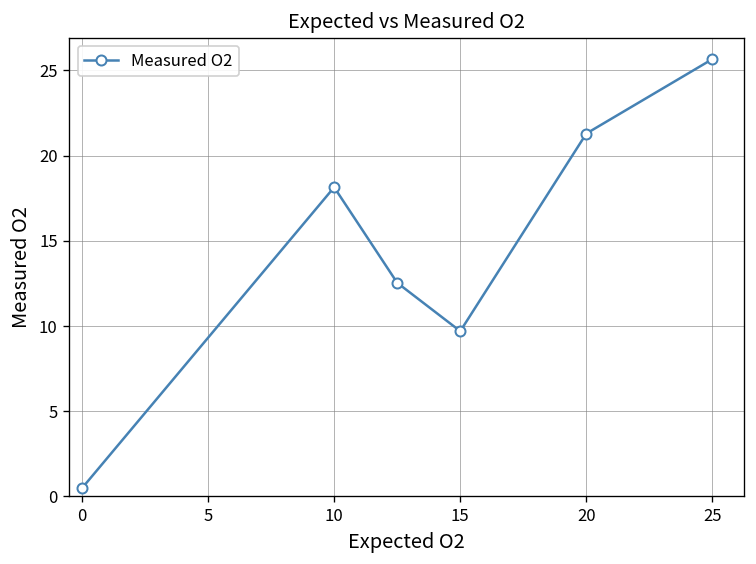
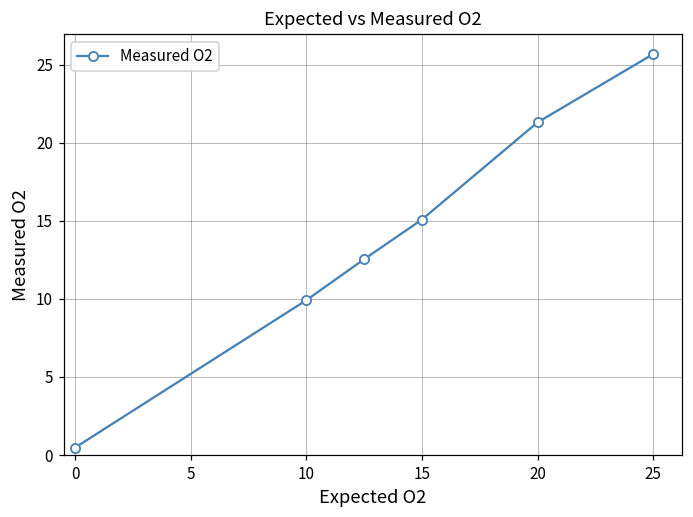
  {
    "0": 0.5,
-   "10": 18.1,
-   "15": 9.7,
+   "10": 9.9,
+   "15": 15.1,
    "20": 21.3,
    "25": 25.7
  }
